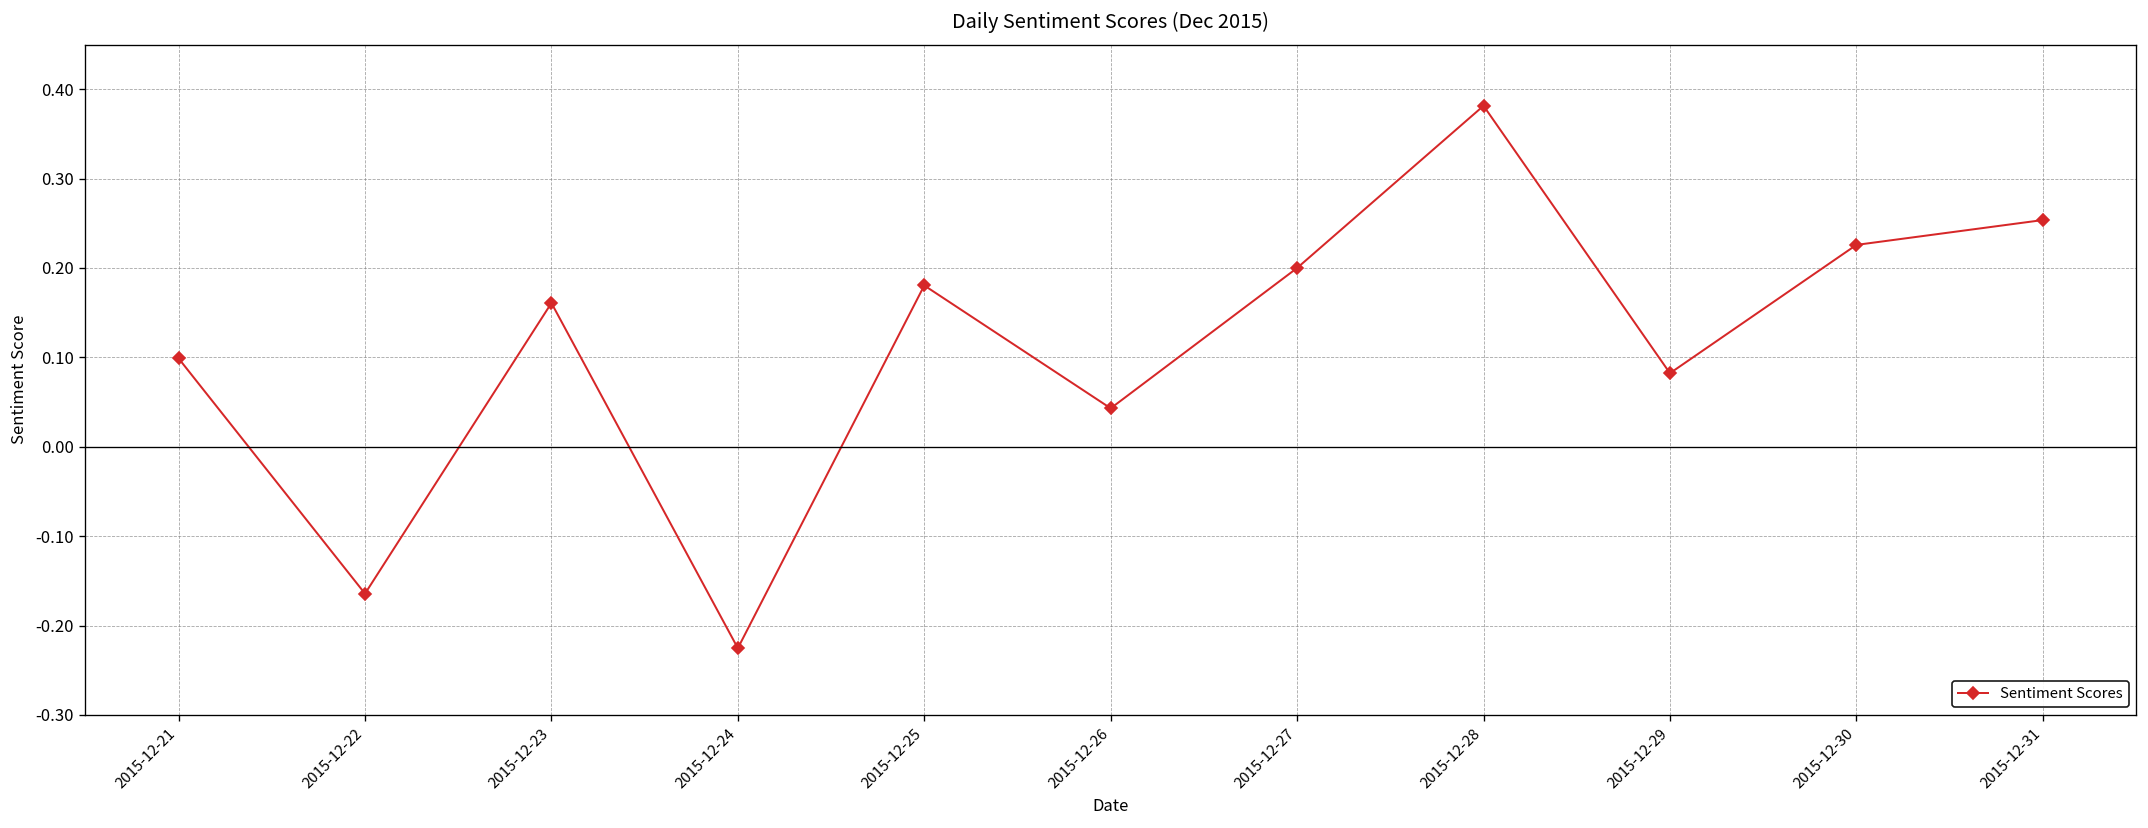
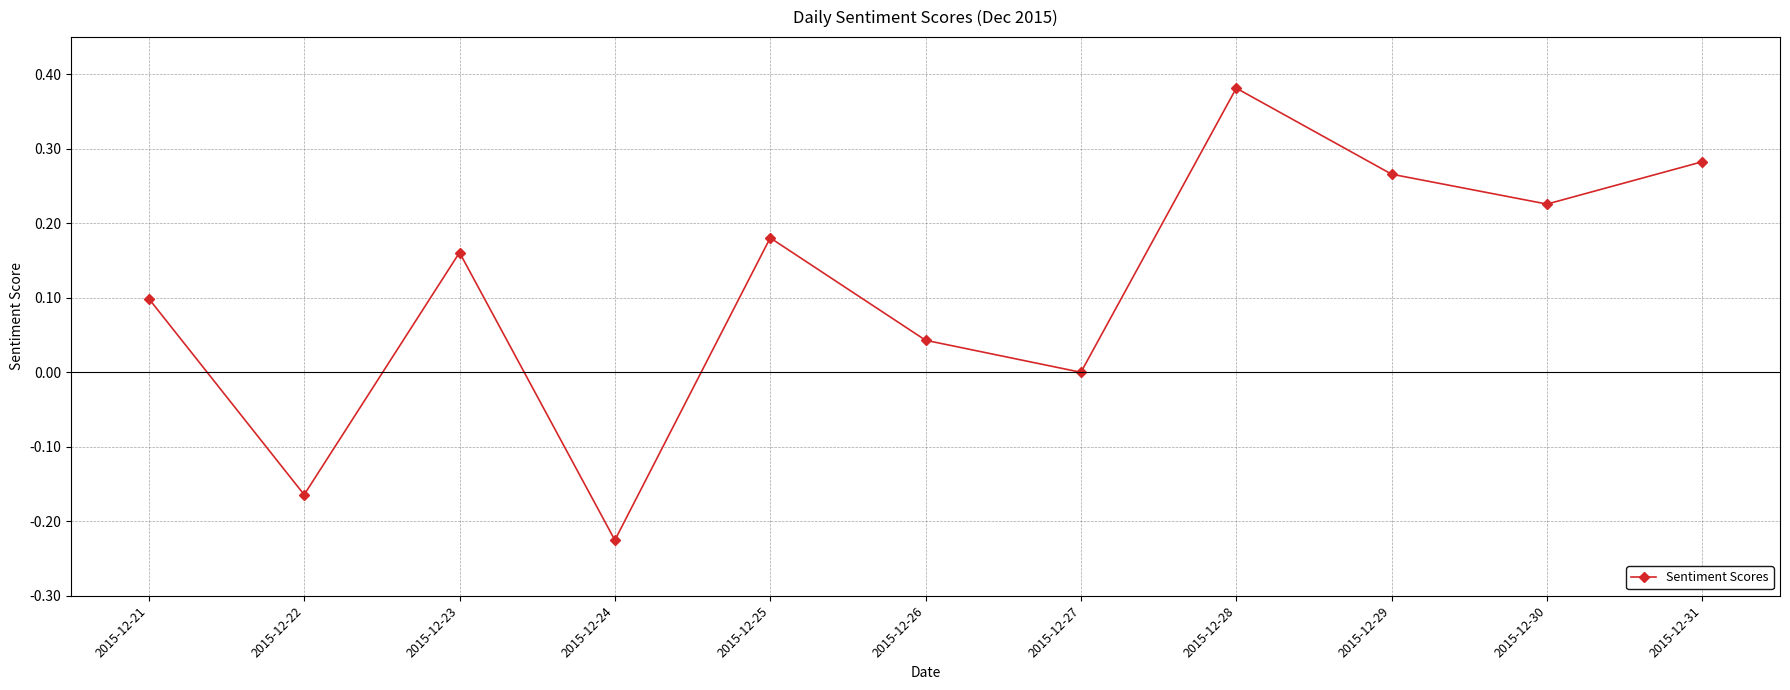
  {
    "2015-12-21": 0.10,
    "2015-12-22": -0.16,
    "2015-12-23": 0.16,
    "2015-12-24": -0.23,
    "2015-12-25": 0.18,
    "2015-12-26": 0.04,
-   "2015-12-27": 0.2,
+   "2015-12-27": 0.0,
    "2015-12-28": 0.38,
-   "2015-12-29": 0.08,
+   "2015-12-29": 0.27,
    "2015-12-30": 0.23,
-   "2015-12-31": 0.25
+   "2015-12-31": 0.28
  }
